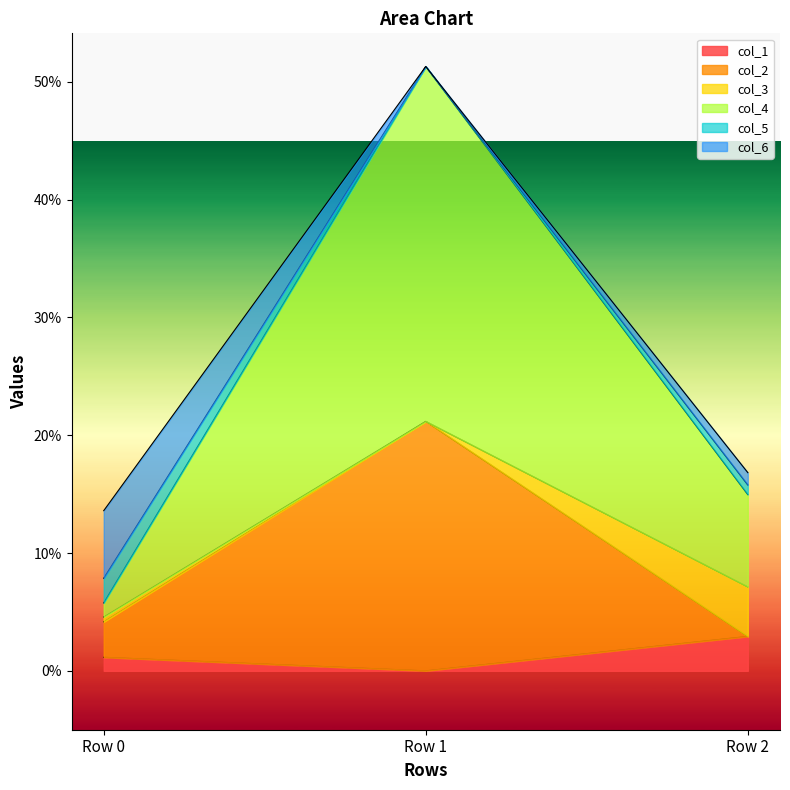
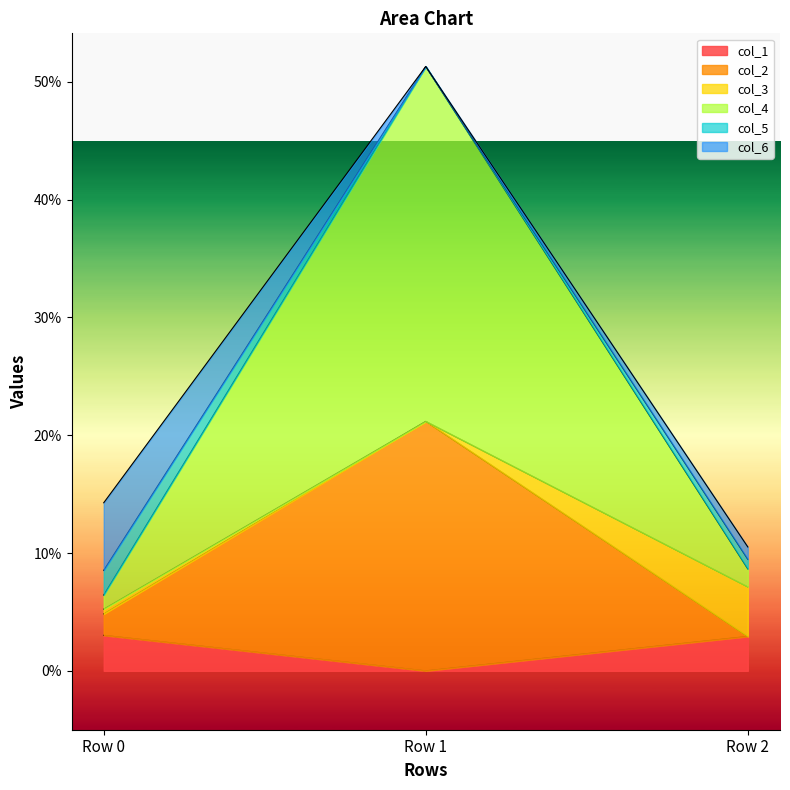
  {
    "col_1": {
-     "Row 0": "1.1%",
+     "Row 0": "3.0%",
      "Row 1": "0.0%"
    },
    "col_2": {
-     "Row 0": "3.0%"
+     "Row 0": "1.8%"
    },
    "col_3": {
      "Row 0": "0.4%",
      "Row 2": "4.2%"
    },
    "col_4": {
      "Row 0": "1.2%",
-     "Row 2": "7.8%"
+     "Row 2": "1.5%"
    },
    "col_5": {
      "Row 0": "2.1%",
      "Row 2": "0.8%"
    },
    "col_6": {
      "Row 0": "5.7%",
      "Row 2": "1.0%"
    }
  }
